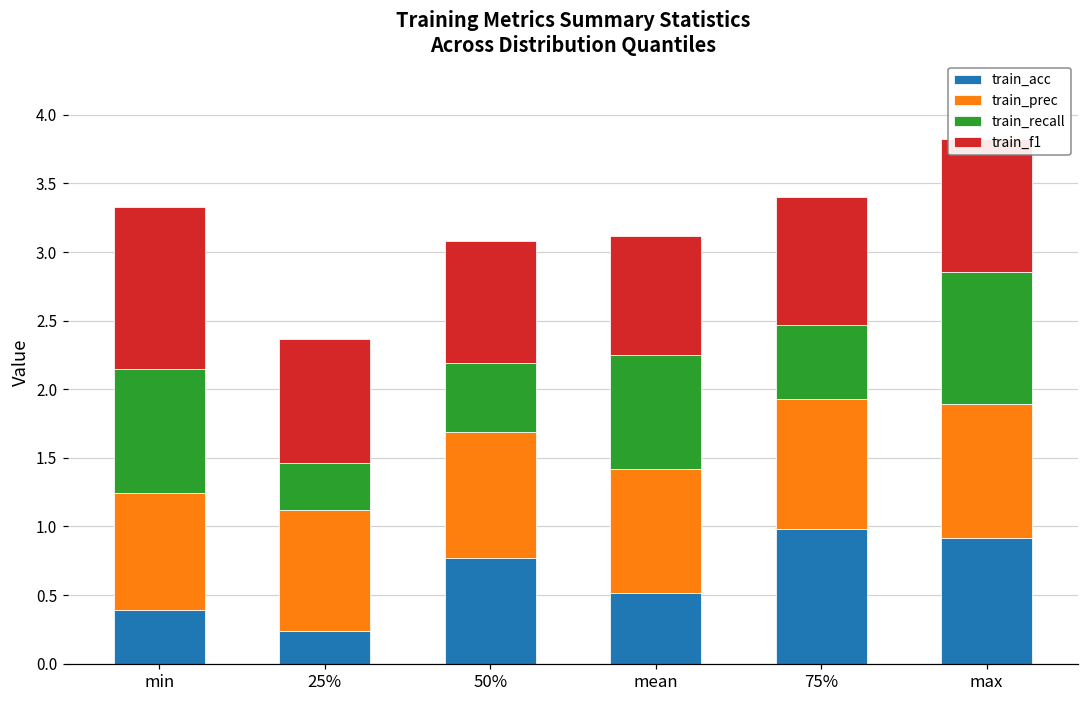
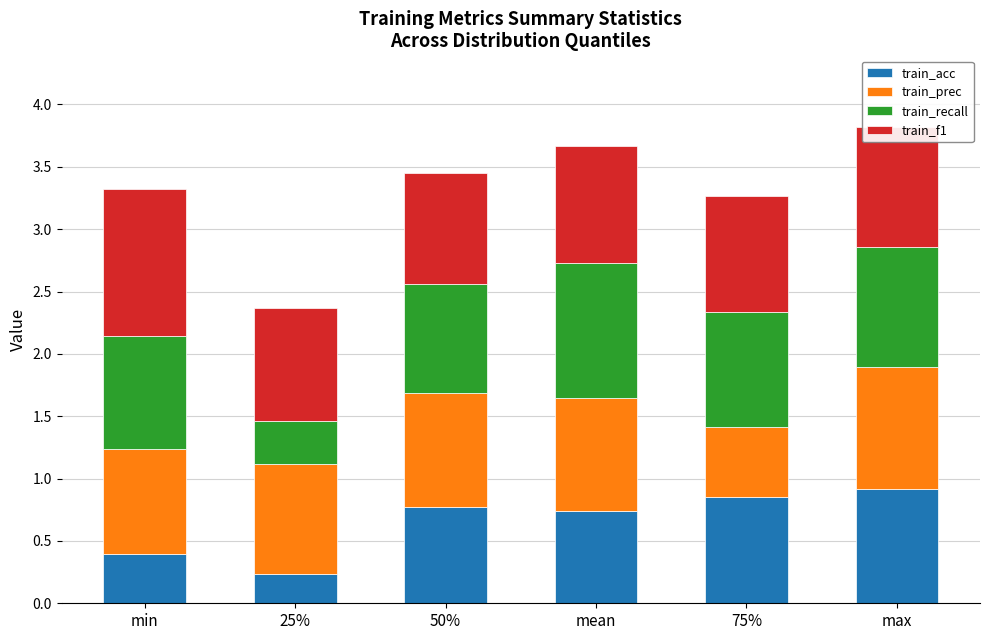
  {
    "train_acc": {
      "min": 0.39,
      "25%": 0.24,
      "50%": 0.77,
-     "mean": 0.51,
-     "75%": 0.98,
+     "mean": 0.74,
+     "75%": 0.85,
      "max": 0.92
    },
    "train_prec": {
      "min": 0.85,
      "25%": 0.88,
      "50%": 0.92,
      "mean": 0.91,
-     "75%": 0.95,
+     "75%": 0.57,
      "max": 0.97
    },
    "train_recall": {
      "min": 0.90,
      "25%": 0.34,
-     "50%": 0.50,
-     "mean": 0.84,
-     "75%": 0.54,
+     "50%": 0.87,
+     "mean": 1.08,
+     "75%": 0.92,
      "max": 0.96
    },
    "train_f1": {
      "min": 1.18,
      "25%": 0.91,
      "50%": 0.89,
-     "mean": 0.87,
+     "mean": 0.94,
      "75%": 0.93
    }
  }
